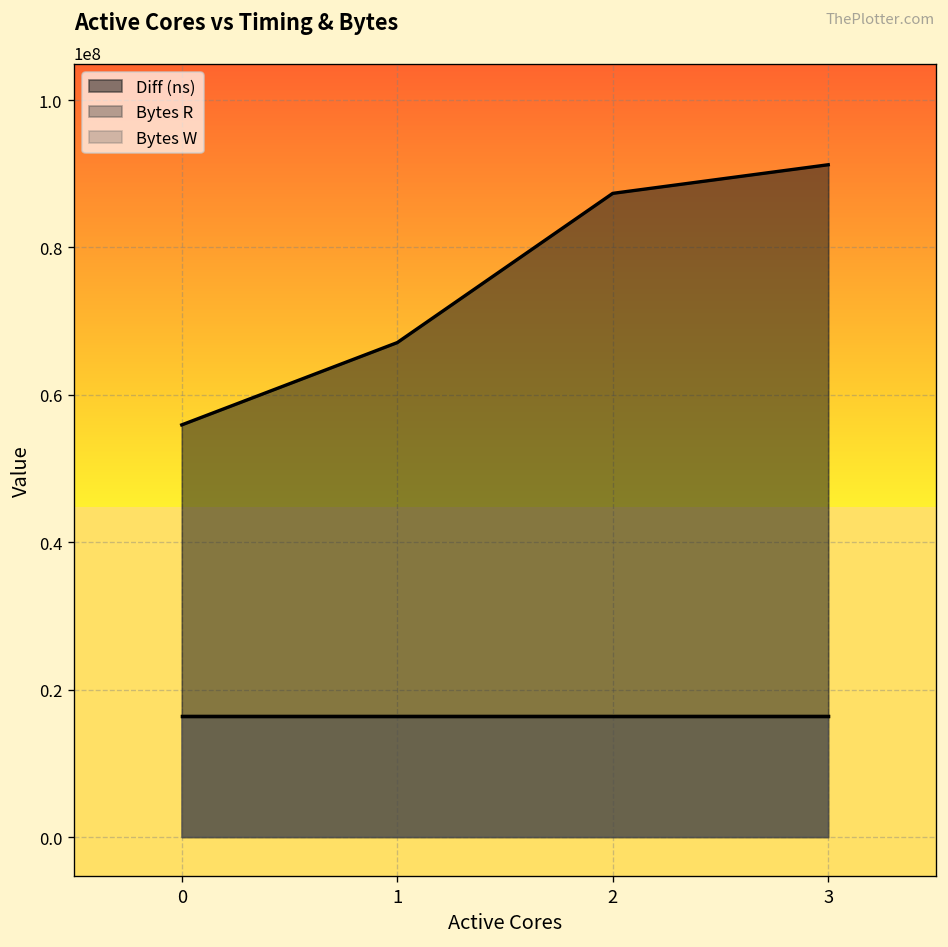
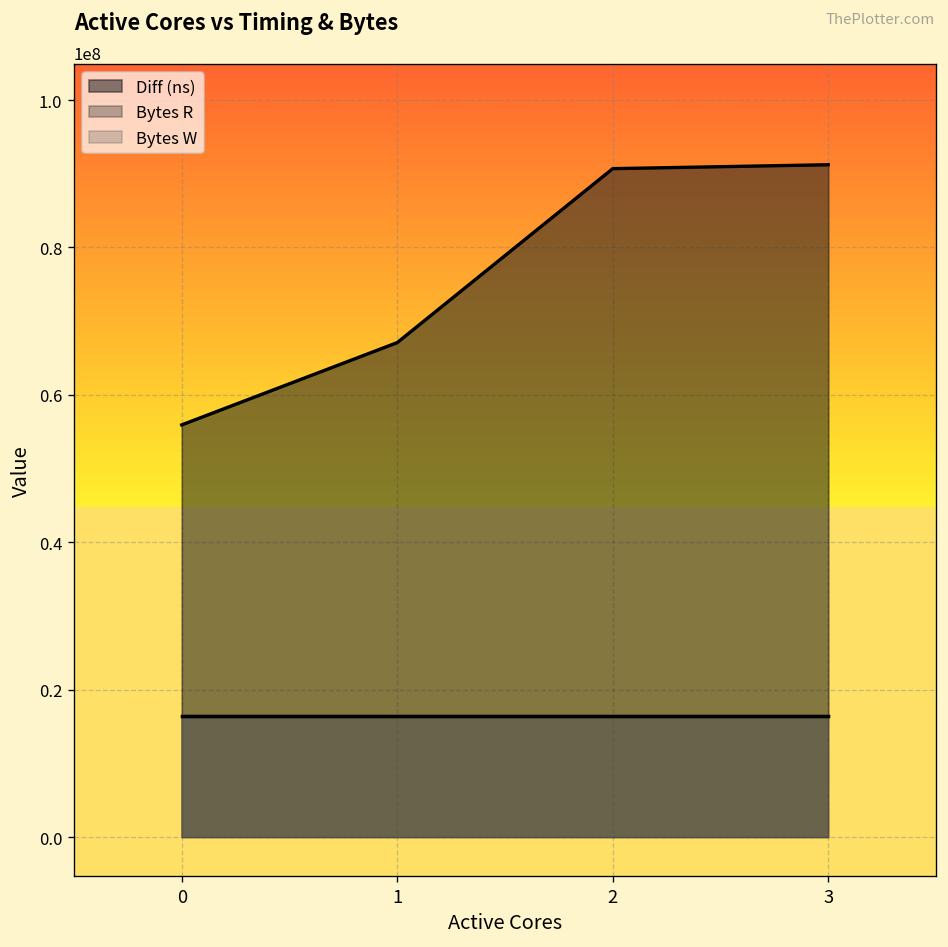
  {
    "Diff (ns)": {
      "0": 56000000,
      "1": 67000000,
-     "2": 87000000,
+     "2": 91000000,
      "3": 91000000
    },
    "Bytes W": {
      "0": 16000000,
      "1": 16000000,
      "2": 16000000,
      "3": 16000000
    }
  }
